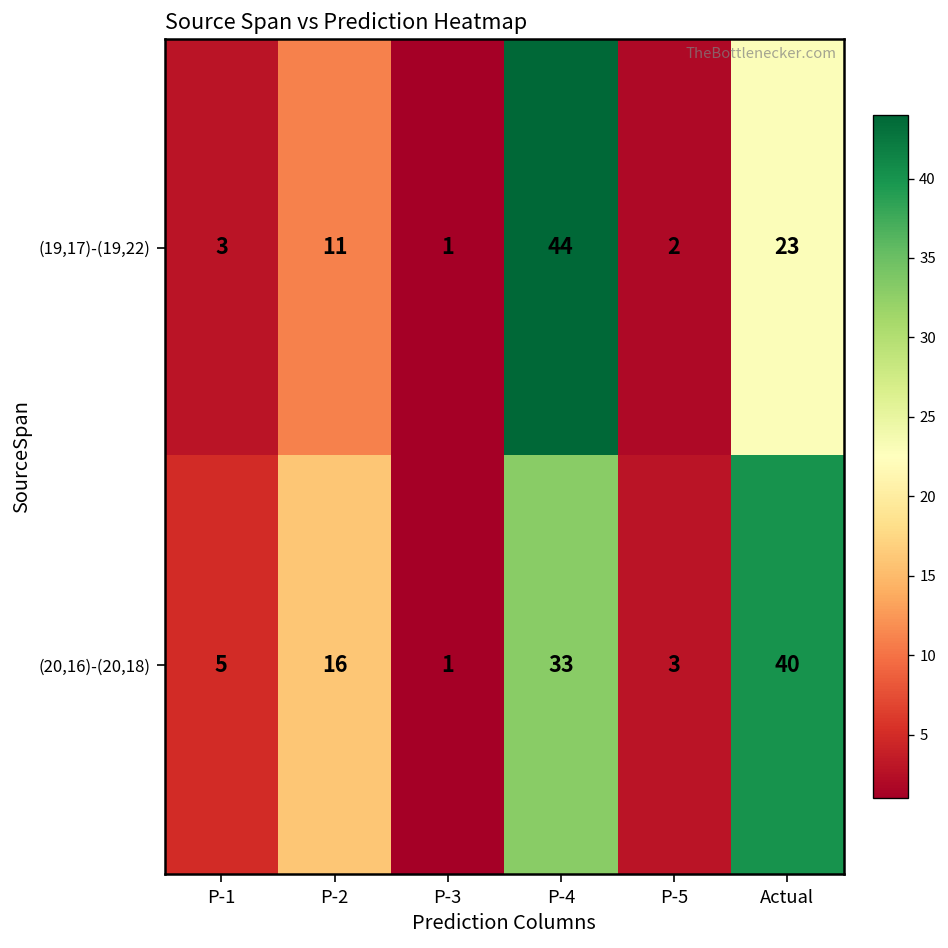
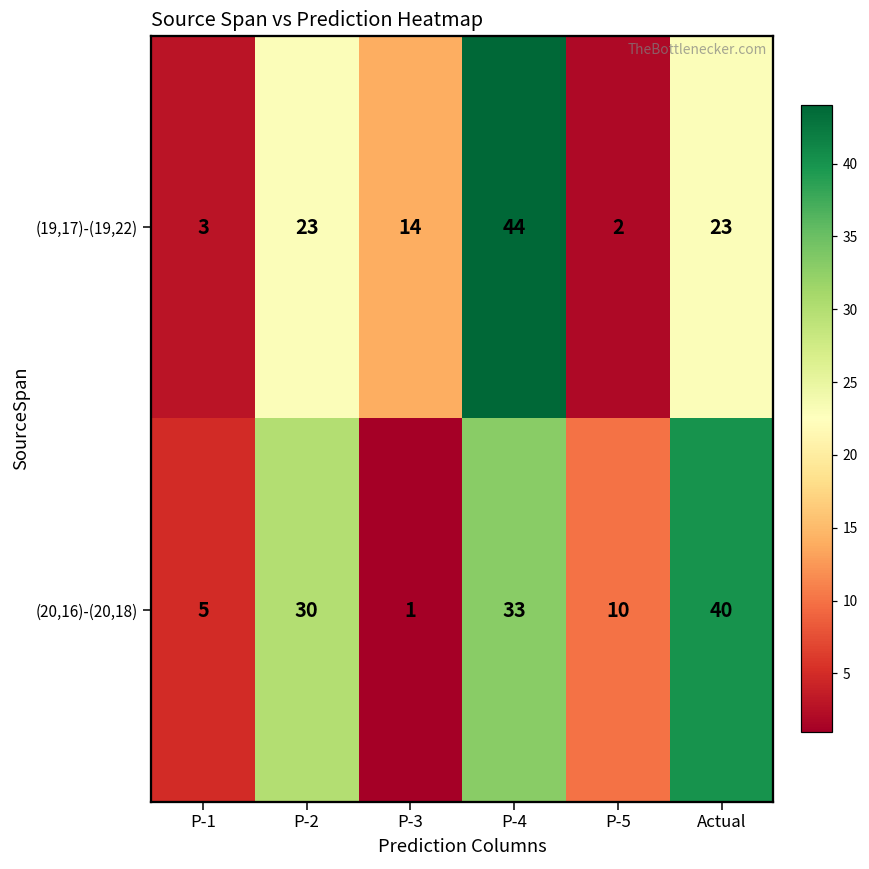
  {
    "(19,17)-(19,22)": {
      "P-1": 3,
-     "P-2": 11,
-     "P-3": 1,
+     "P-2": 23,
+     "P-3": 14,
      "P-4": 44,
      "P-5": 2
    },
    "(20,16)-(20,18)": {
      "P-1": 5,
-     "P-2": 16,
+     "P-2": 30,
      "P-3": 1,
      "P-4": 33,
-     "P-5": 3,
+     "P-5": 10,
      "Actual": 40
    }
  }
